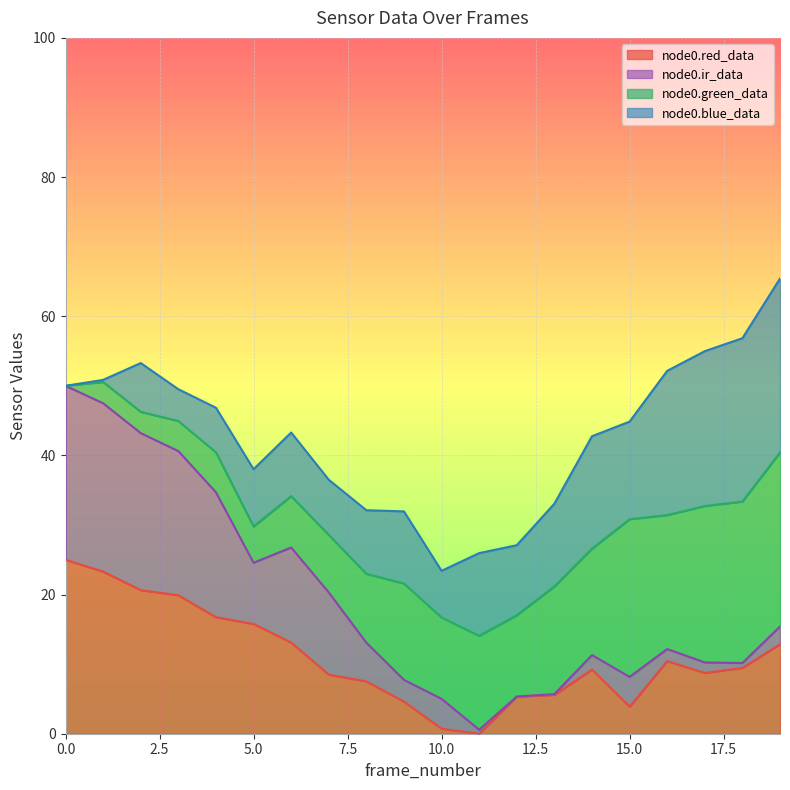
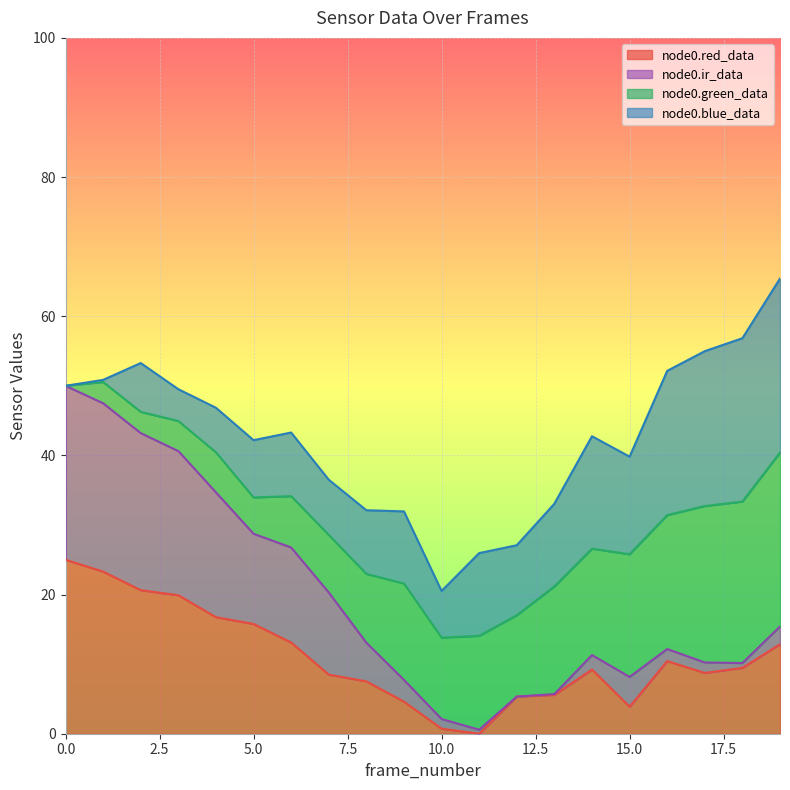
  {
    "node0.red_data": {
      "0.0": 25,
      "5.0": 16,
      "10.0": 1,
      "15.0": 4
    },
    "node0.ir_data": {
-     "5.0": 9,
-     "10.0": 4,
+     "5.0": 13,
+     "10.0": 1,
      "15.0": 4
    },
    "node0.green_data": {
      "5.0": 5,
      "10.0": 12,
-     "15.0": 23
+     "15.0": 18
    },
    "node0.blue_data": {
      "5.0": 8,
      "10.0": 7,
      "15.0": 14
    }
  }
